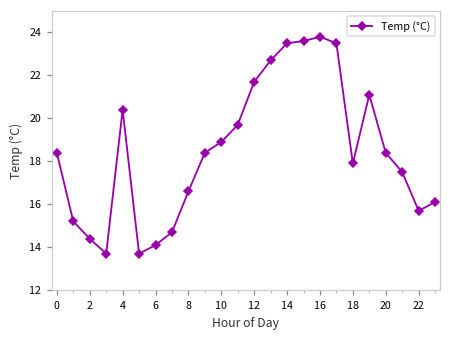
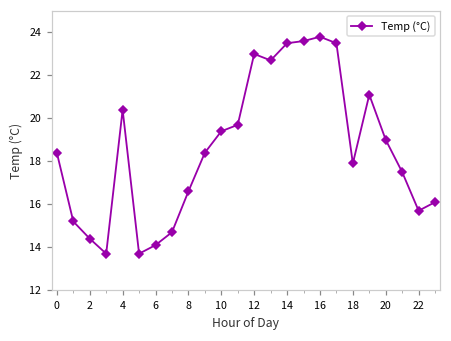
  {
    "0": 18.4,
    "2": 14.4,
    "4": 20.4,
    "6": 14.1,
    "8": 16.6,
-   "10": 18.9,
-   "12": 21.7,
+   "10": 19.4,
+   "12": 23.0,
    "14": 23.5,
    "16": 23.8,
    "18": 17.9,
-   "20": 18.4,
+   "20": 19.0,
    "22": 15.7
  }
